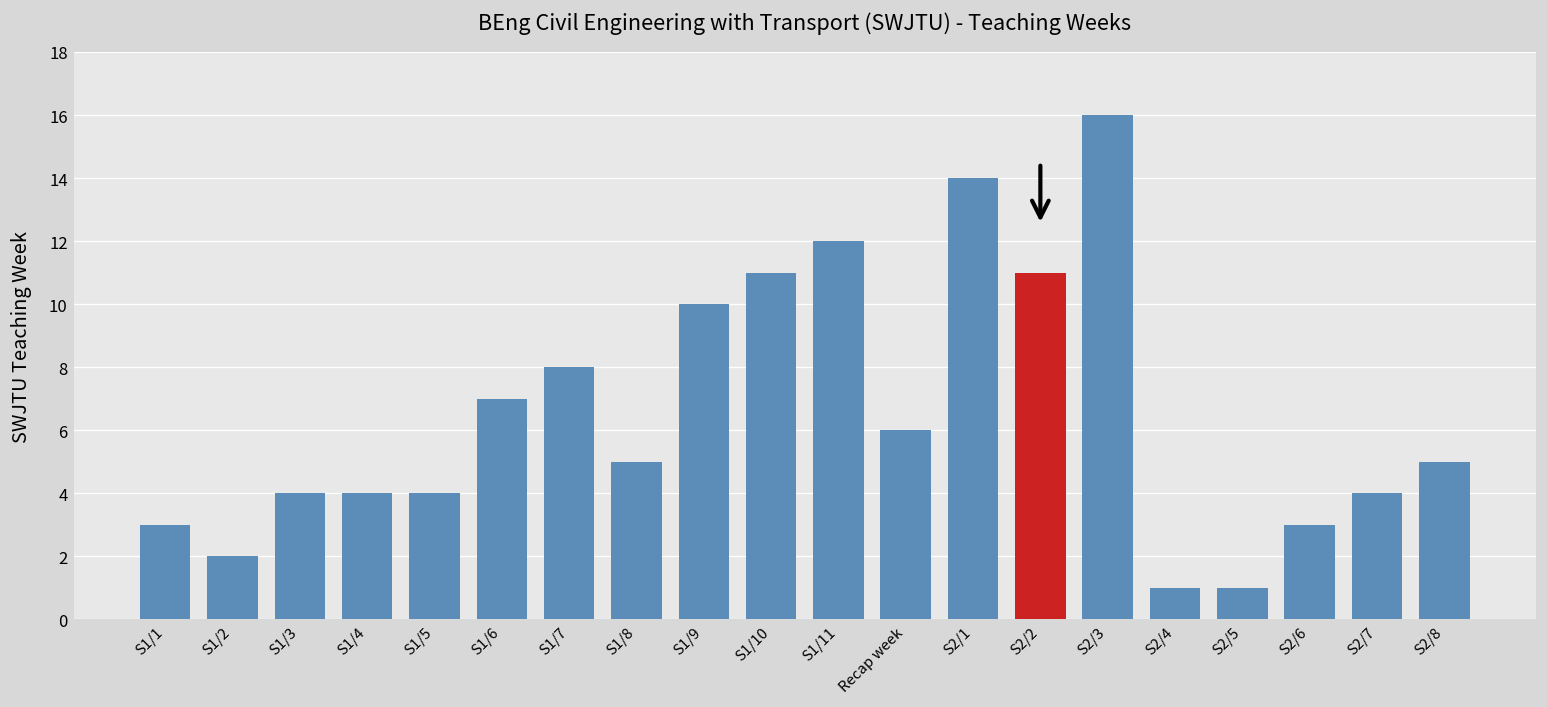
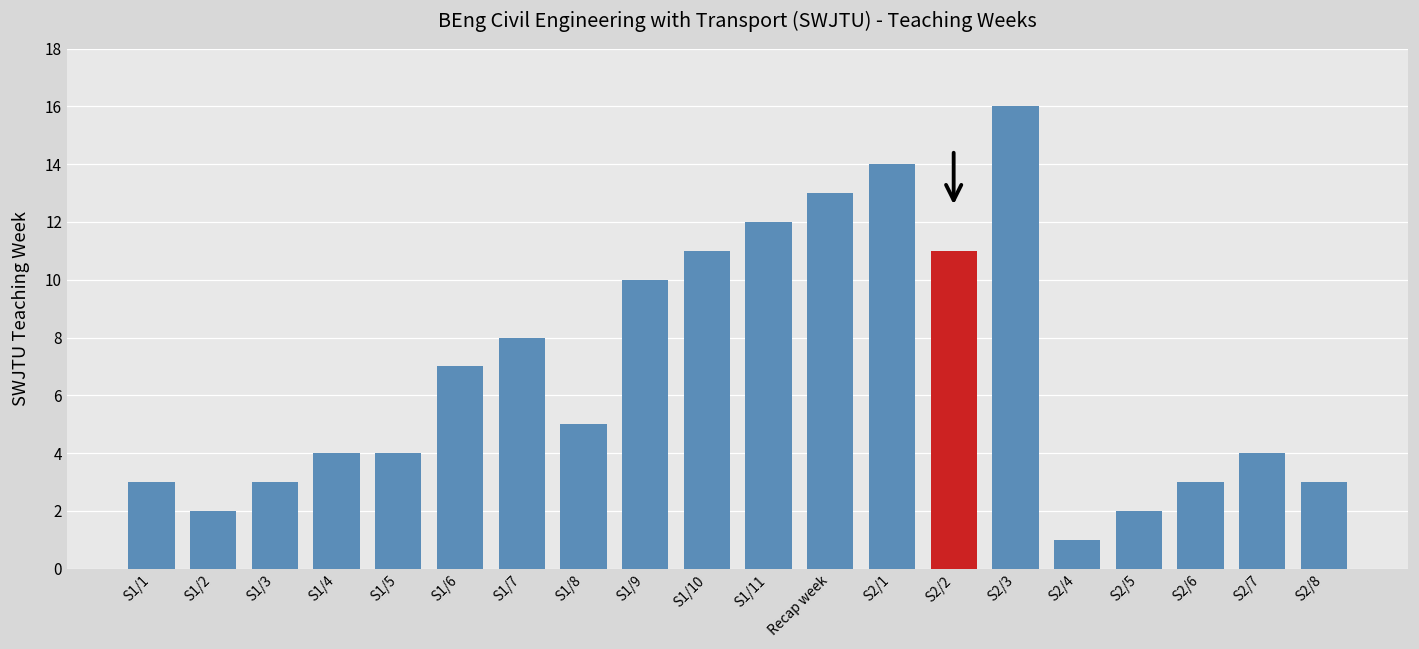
  {
    "S1/1": 3,
    "S1/2": 2,
-   "S1/3": 4,
+   "S1/3": 3,
    "S1/4": 4,
    "S1/5": 4,
    "S1/6": 7,
    "S1/7": 8,
    "S1/8": 5,
    "S1/9": 10,
    "S1/10": 11,
    "S1/11": 12,
-   "Recap week": 6,
+   "Recap week": 13,
    "S2/1": 14,
    "S2/2": 11,
    "S2/3": 16,
    "S2/4": 1,
-   "S2/5": 1,
+   "S2/5": 2,
    "S2/6": 3,
    "S2/7": 4,
-   "S2/8": 5
+   "S2/8": 3
  }
